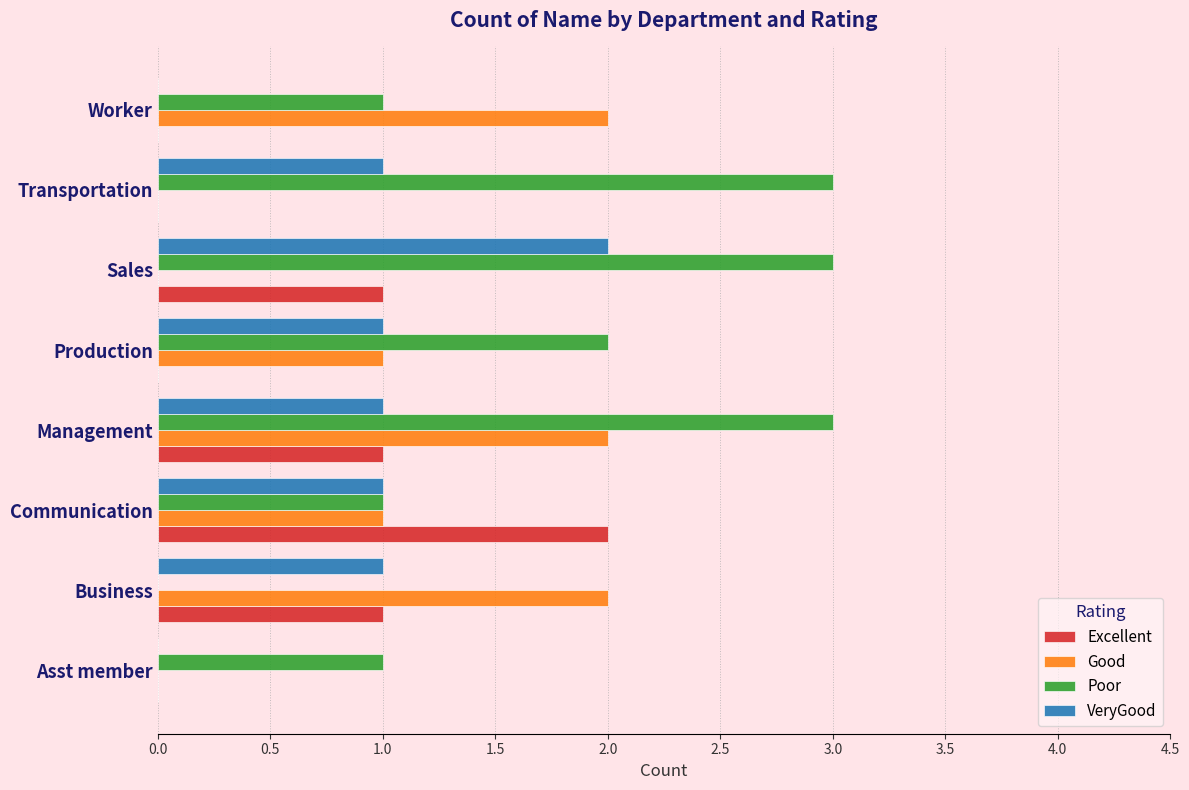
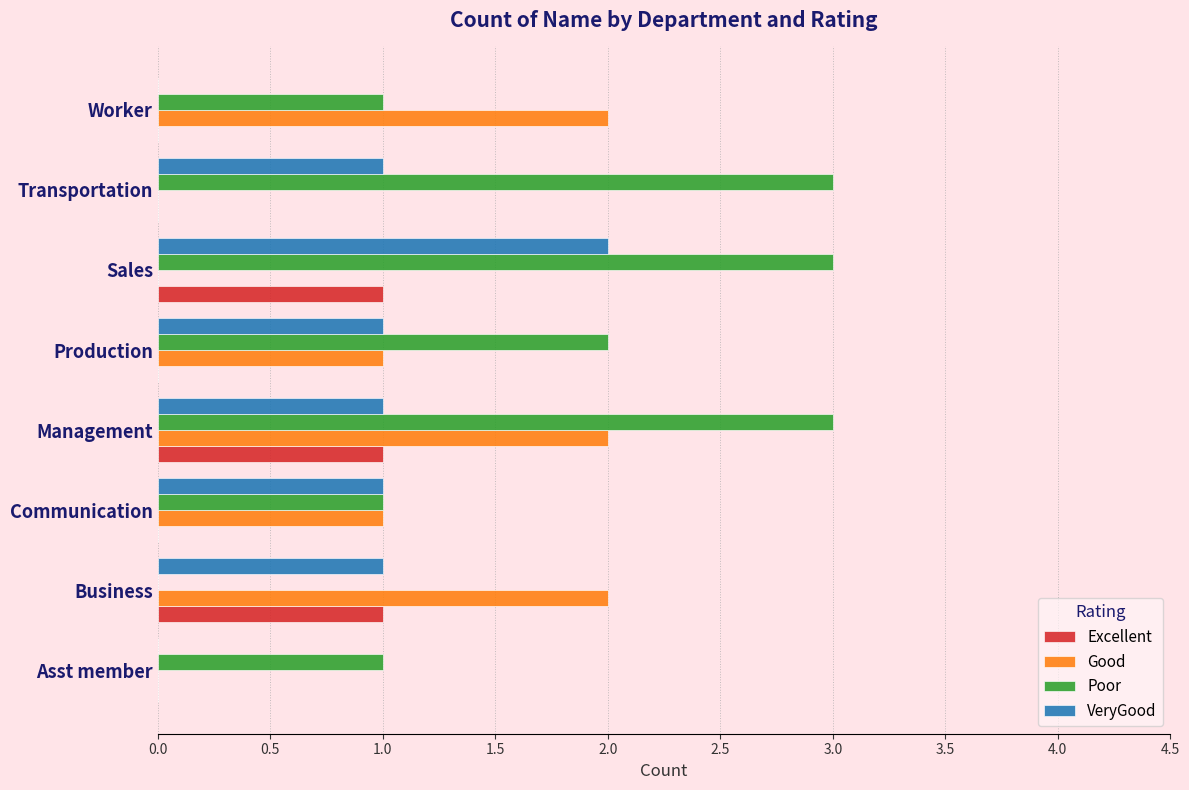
  {
    "Excellent": {
      "Worker": 0,
      "Transportation": 0,
      "Sales": 1,
      "Production": 0,
      "Management": 1,
-     "Communication": 2,
+     "Communication": 0,
      "Business": 1,
      "Asst member": 0
    },
    "Good": {
      "Worker": 2,
      "Transportation": 0,
      "Sales": 0,
      "Production": 1,
      "Management": 2,
      "Communication": 1,
      "Business": 2,
      "Asst member": 0
    },
    "Poor": {
      "Worker": 1,
      "Transportation": 3,
      "Sales": 3,
      "Production": 2,
      "Management": 3,
      "Communication": 1,
      "Business": 0,
      "Asst member": 1
    },
    "VeryGood": {
      "Worker": 0,
      "Transportation": 1,
      "Sales": 2,
      "Production": 1,
      "Management": 1,
      "Communication": 1,
      "Business": 1,
      "Asst member": 0
    }
  }
